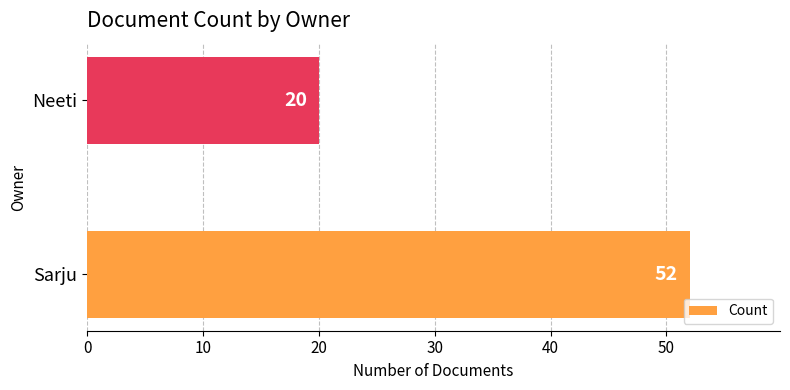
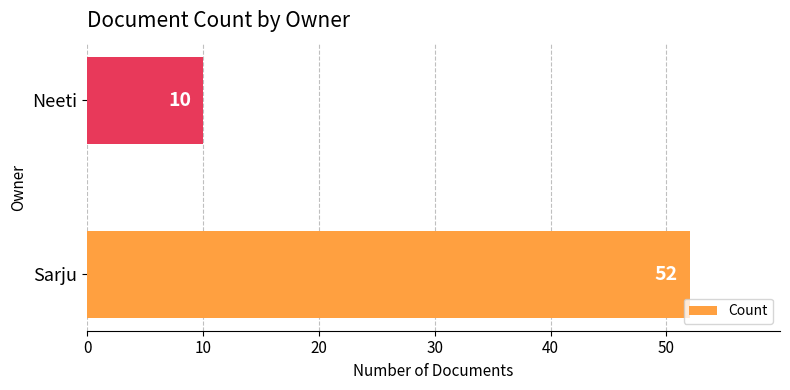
  {
-   "Neeti": 20,
+   "Neeti": 10,
    "Sarju": 52
  }
